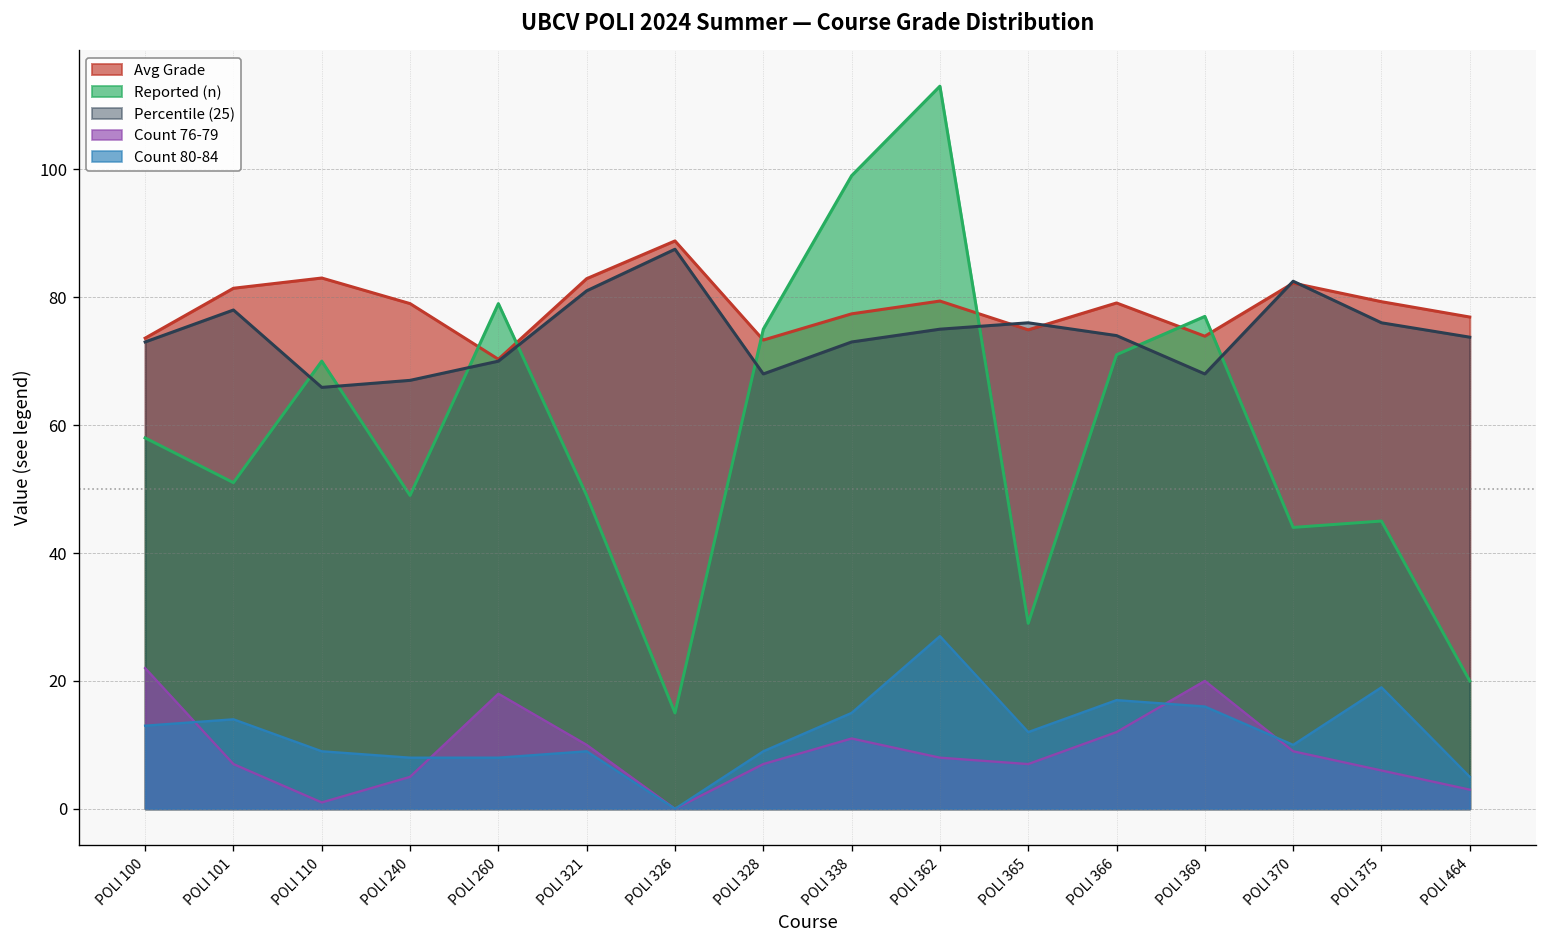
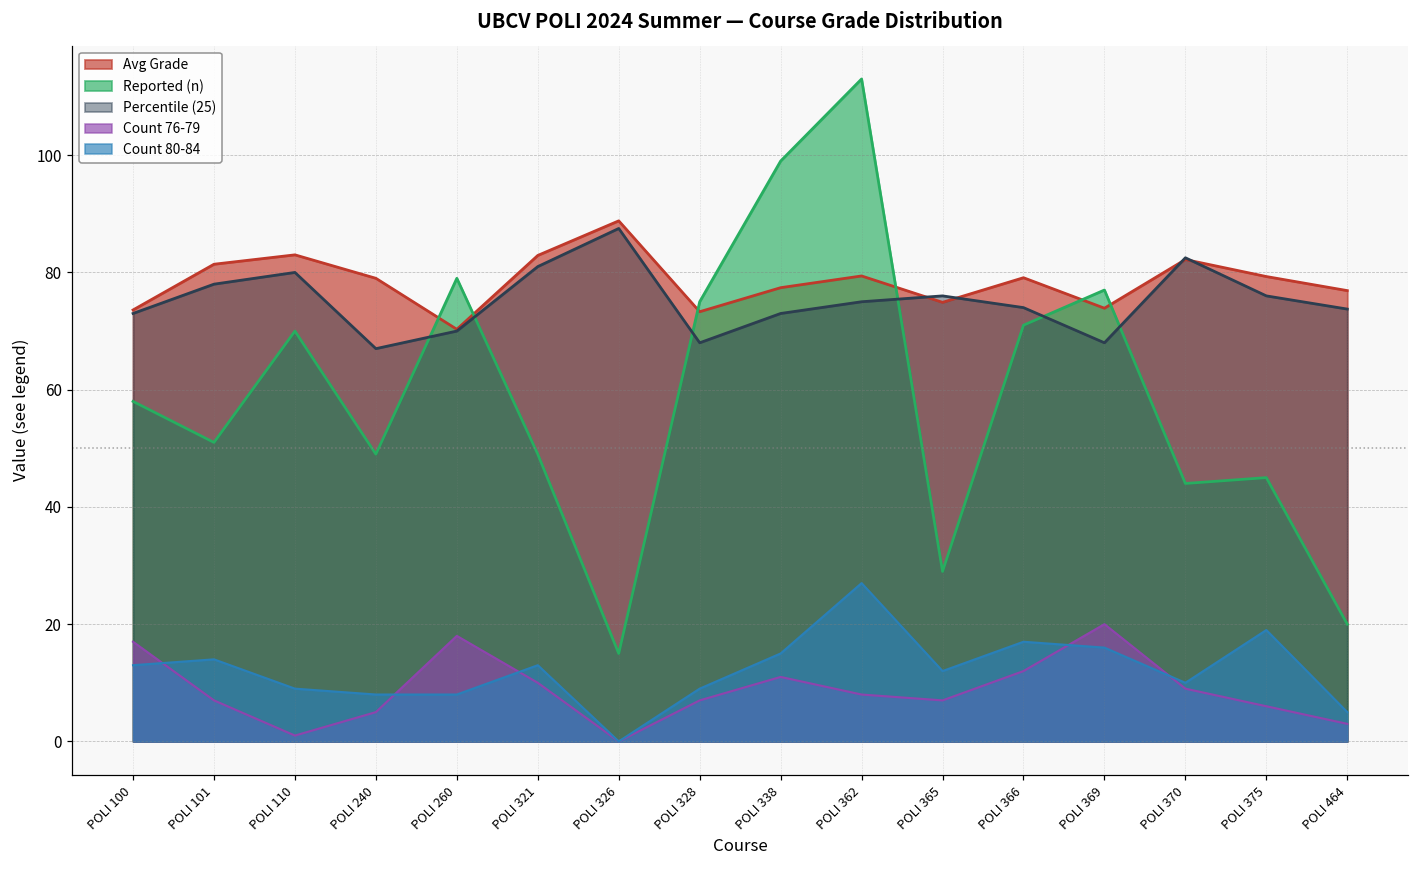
  {
    "Avg Grade": {
      "POLI 100": 74,
      "POLI 101": 81,
      "POLI 110": 83,
      "POLI 240": 79,
      "POLI 321": 83,
      "POLI 326": 89,
      "POLI 328": 73,
      "POLI 338": 77,
      "POLI 362": 79,
      "POLI 365": 75,
      "POLI 366": 79,
      "POLI 369": 74,
      "POLI 375": 79,
      "POLI 464": 77
    },
    "Reported (n)": {
      "POLI 100": 58,
      "POLI 101": 51,
      "POLI 110": 70,
      "POLI 240": 49,
      "POLI 260": 79,
      "POLI 321": 49,
      "POLI 326": 15,
      "POLI 328": 75,
      "POLI 338": 99,
      "POLI 362": 113,
      "POLI 365": 29,
      "POLI 366": 71,
      "POLI 369": 77,
      "POLI 370": 44,
      "POLI 375": 45,
      "POLI 464": 20
    },
    "Percentile (25)": {
      "POLI 100": 73,
      "POLI 101": 78,
-     "POLI 110": 66,
+     "POLI 110": 80,
      "POLI 240": 67,
      "POLI 321": 81,
      "POLI 326": 88,
      "POLI 328": 68,
      "POLI 338": 73,
      "POLI 362": 75,
      "POLI 365": 76,
      "POLI 366": 74,
      "POLI 369": 68,
      "POLI 375": 76,
      "POLI 464": 74
    },
    "Count 76-79": {
-     "POLI 100": 22,
+     "POLI 100": 17,
      "POLI 101": 7,
      "POLI 110": 1,
      "POLI 240": 5,
      "POLI 260": 18,
      "POLI 321": 10,
      "POLI 328": 7,
      "POLI 338": 11,
      "POLI 362": 8,
      "POLI 365": 7,
      "POLI 366": 12,
      "POLI 369": 20,
      "POLI 370": 9,
      "POLI 375": 6,
      "POLI 464": 3
    },
    "Count 80-84": {
      "POLI 100": 13,
      "POLI 101": 14,
      "POLI 110": 9,
      "POLI 240": 8,
      "POLI 260": 8,
-     "POLI 321": 9,
+     "POLI 321": 13,
      "POLI 328": 9,
      "POLI 338": 15,
      "POLI 362": 27,
      "POLI 365": 12,
      "POLI 366": 17,
      "POLI 369": 16,
      "POLI 370": 10,
      "POLI 375": 19,
      "POLI 464": 5
    }
  }
